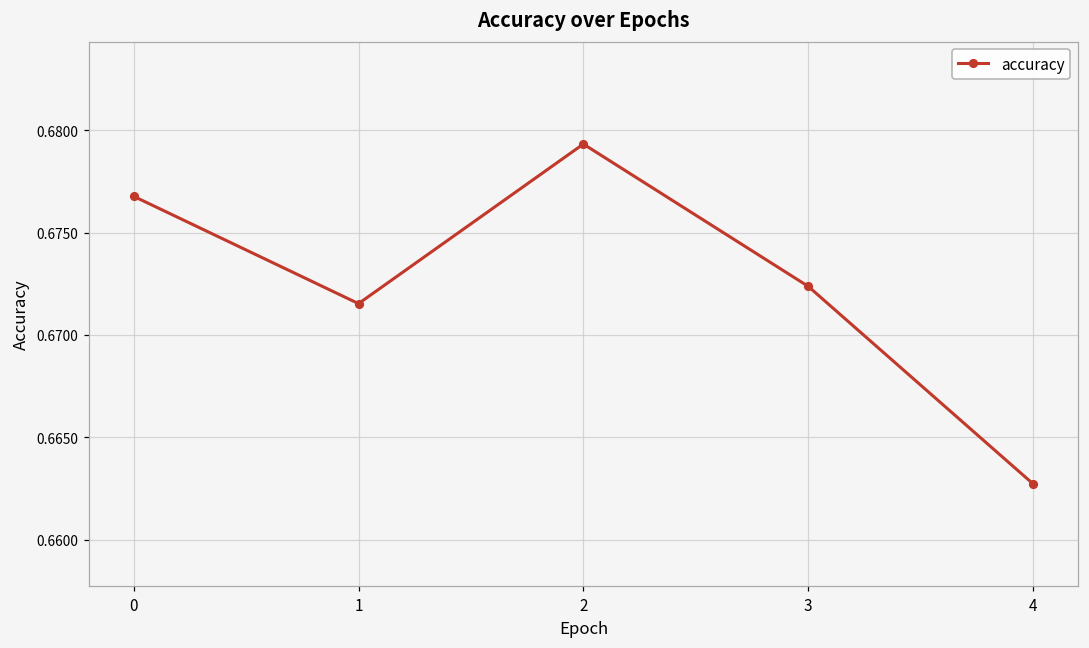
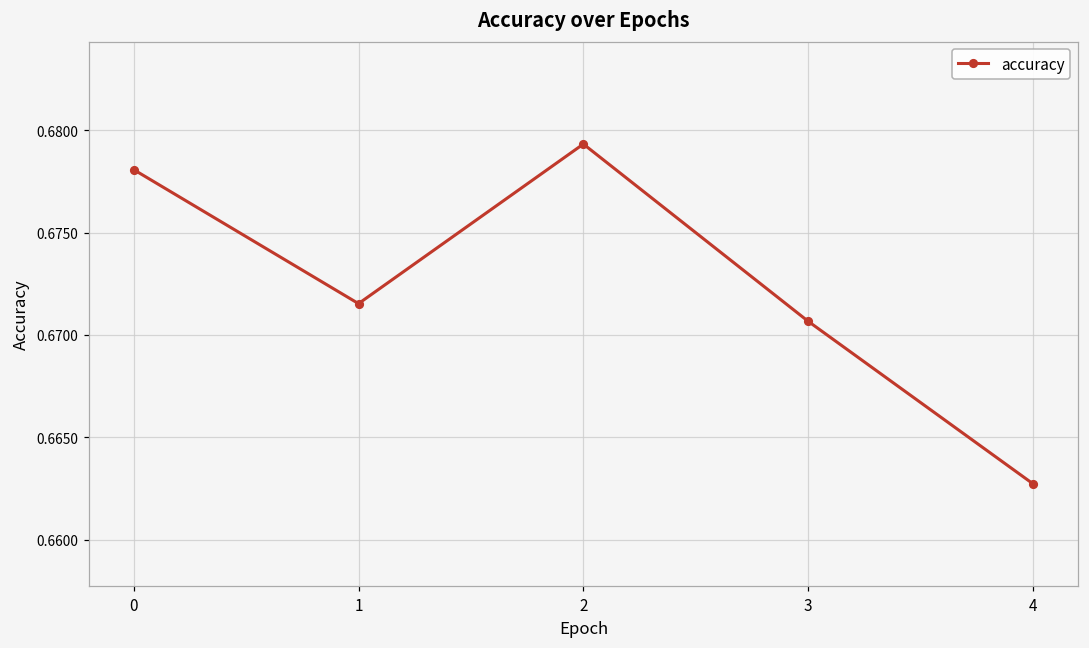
  {
-   "0": 0.6768,
+   "0": 0.6781,
    "1": 0.6715,
    "2": 0.6793,
-   "3": 0.6724,
+   "3": 0.6707,
    "4": 0.6627
  }
